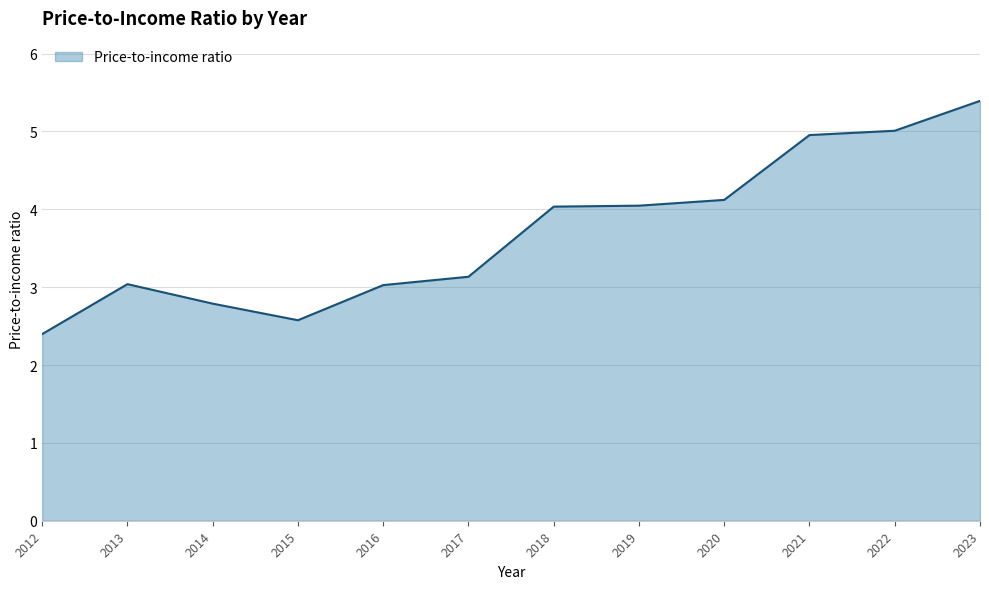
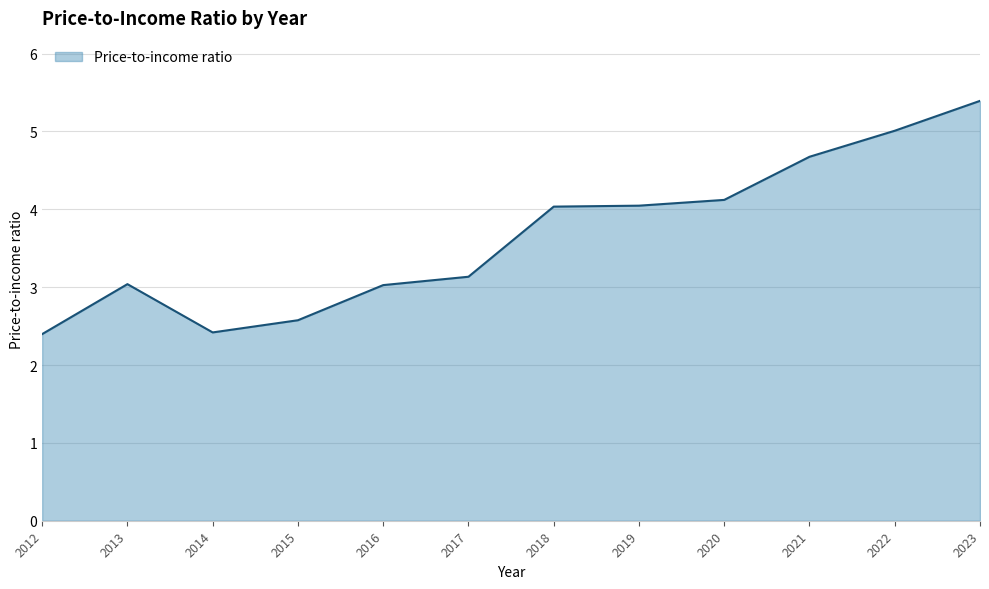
  {
    "2012": 2.4,
    "2013": 3.0,
-   "2014": 2.8,
+   "2014": 2.4,
    "2015": 2.6,
    "2016": 3.0,
    "2017": 3.1,
    "2018": 4.0,
    "2019": 4.0,
    "2020": 4.1,
-   "2021": 5.0,
+   "2021": 4.7,
    "2022": 5.0,
    "2023": 5.4
  }
